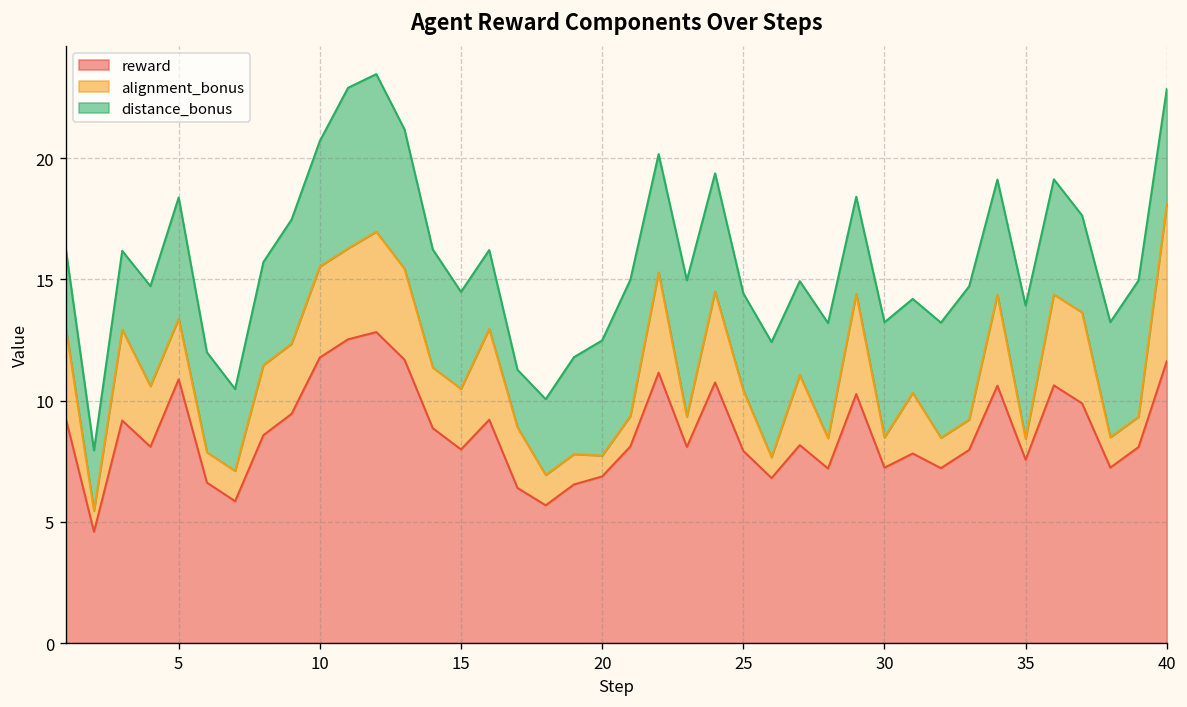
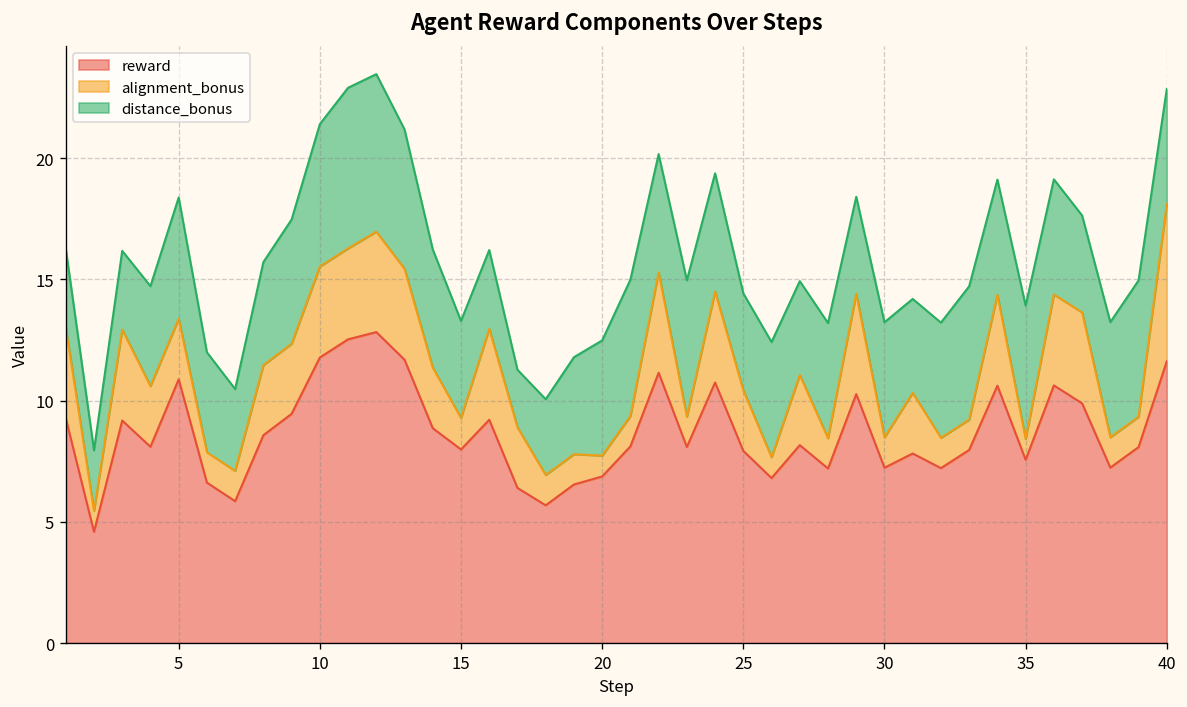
  {
    "reward": {
      "5": 10.9,
      "10": 11.8,
      "15": 8.0,
      "20": 6.9,
      "25": 7.9,
      "30": 7.2,
      "35": 7.6,
      "40": 11.6
    },
    "alignment_bonus": {
      "5": 2.5,
      "10": 3.8,
-     "15": 2.5,
+     "15": 1.3,
      "20": 0.9,
      "25": 2.5,
      "30": 1.3,
      "35": 0.9,
      "40": 6.5
    },
    "distance_bonus": {
      "5": 5.0,
-     "10": 5.2,
+     "10": 5.9,
      "15": 4.0,
      "20": 4.7,
      "25": 4.0,
      "30": 4.8,
      "35": 5.5,
      "40": 4.8
    }
  }
